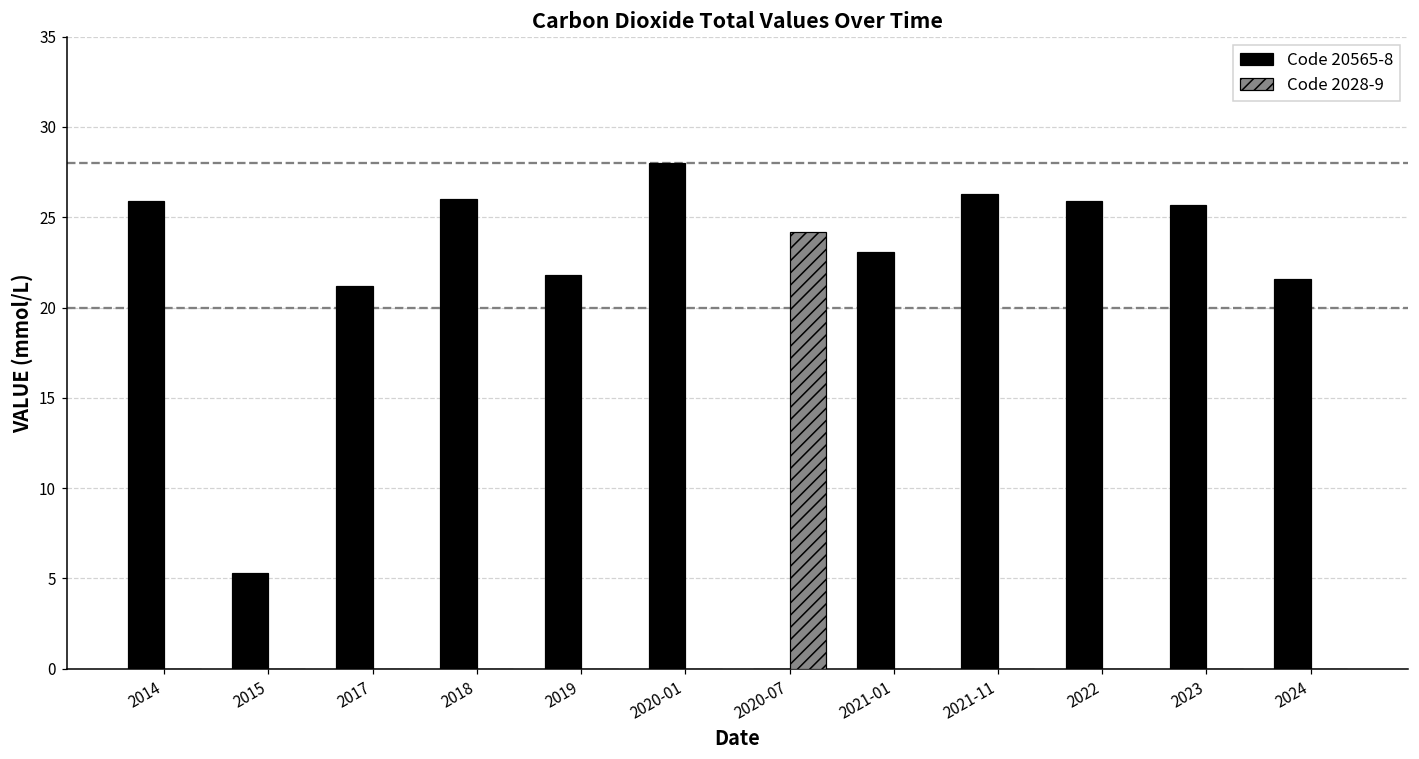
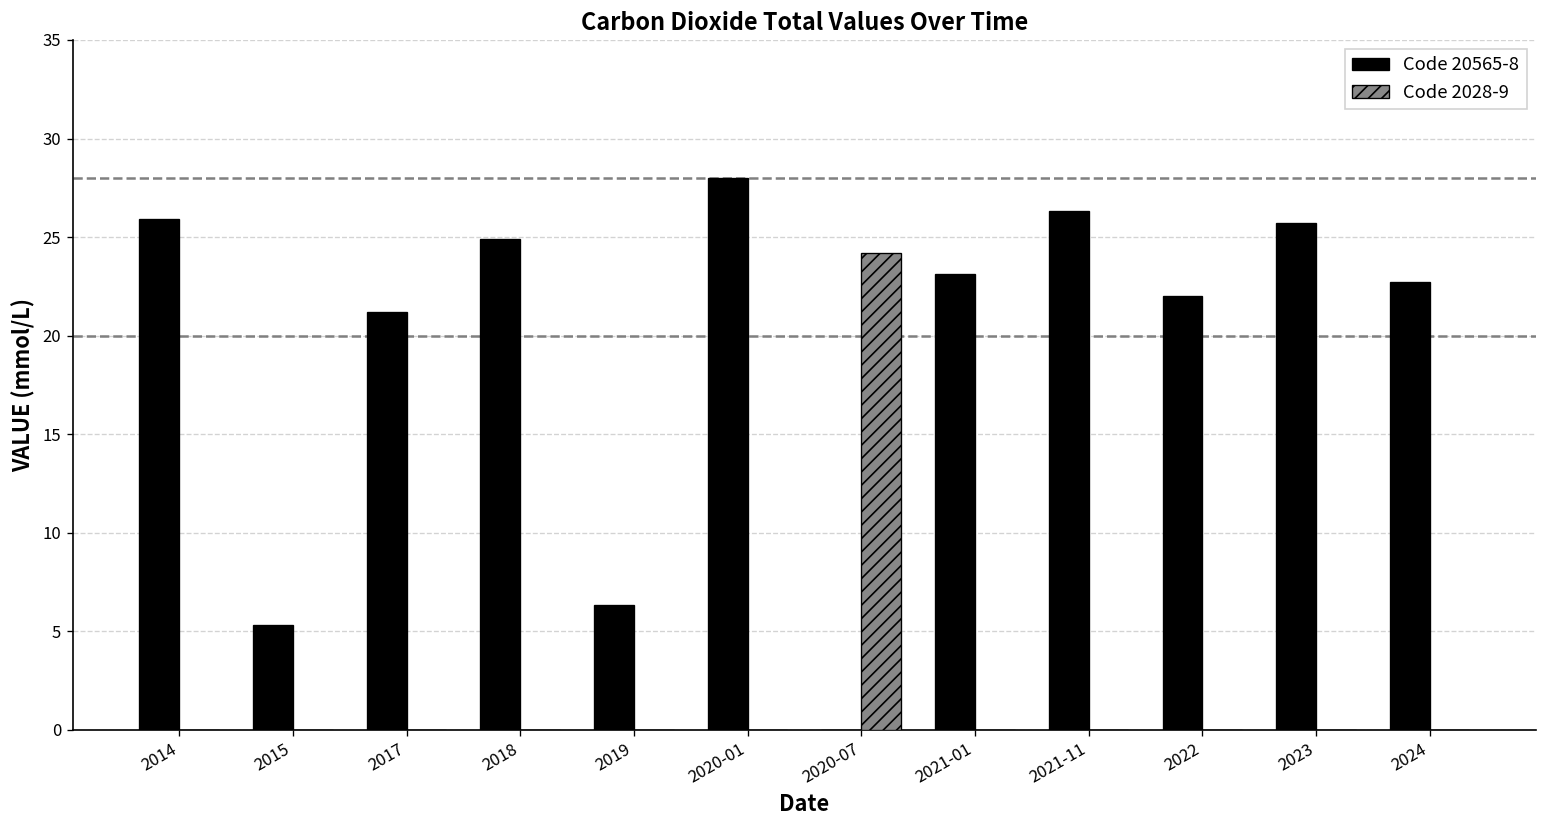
  {
    "Code 20565-8": {
      "2014": 25.9,
      "2015": 5.3,
      "2017": 21.2,
-     "2018": 26.0,
-     "2019": 21.8,
+     "2018": 24.9,
+     "2019": 6.3,
      "2020-01": 28.0,
      "2020-07": 0.0,
      "2021-01": 23.1,
      "2021-11": 26.3,
-     "2022": 25.9,
+     "2022": 22.0,
      "2023": 25.7,
-     "2024": 21.6
+     "2024": 22.7
    },
    "Code 2028-9": {
      "2014": 0.0,
      "2015": 0.0,
      "2017": 0.0,
      "2018": 0.0,
      "2019": 0.0,
      "2020-01": 0.0,
      "2020-07": 24.2,
      "2021-01": 0.0,
      "2021-11": 0.0,
      "2022": 0.0,
      "2023": 0.0,
      "2024": 0.0
    }
  }
